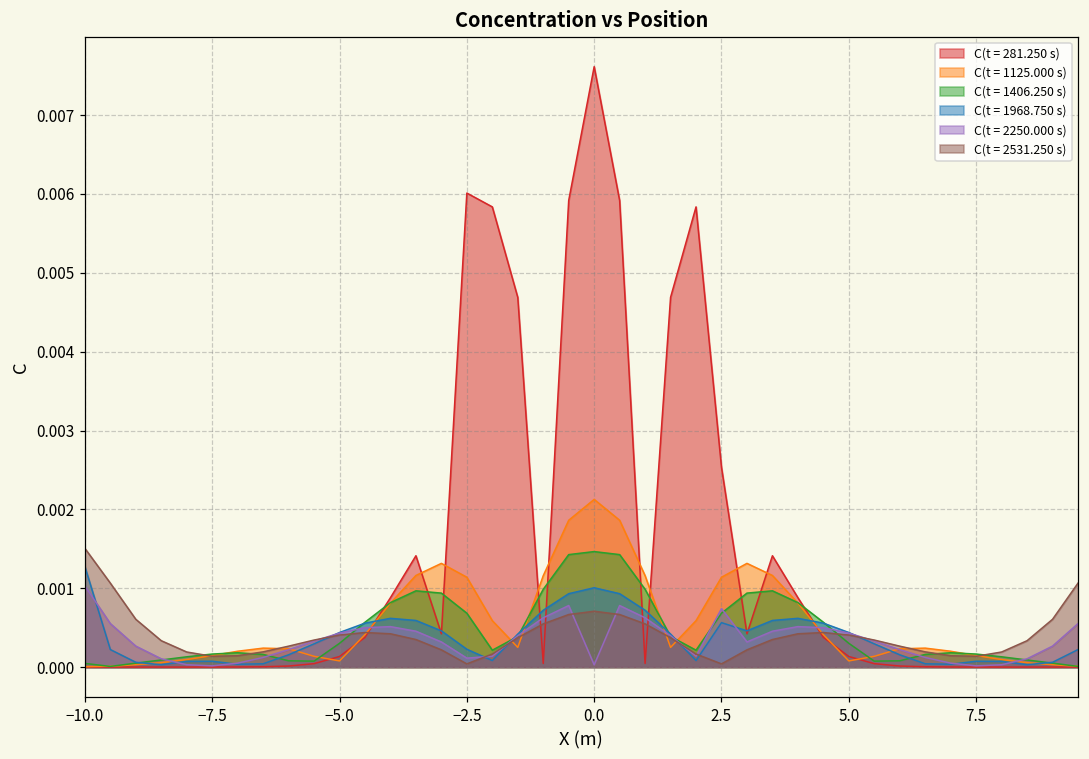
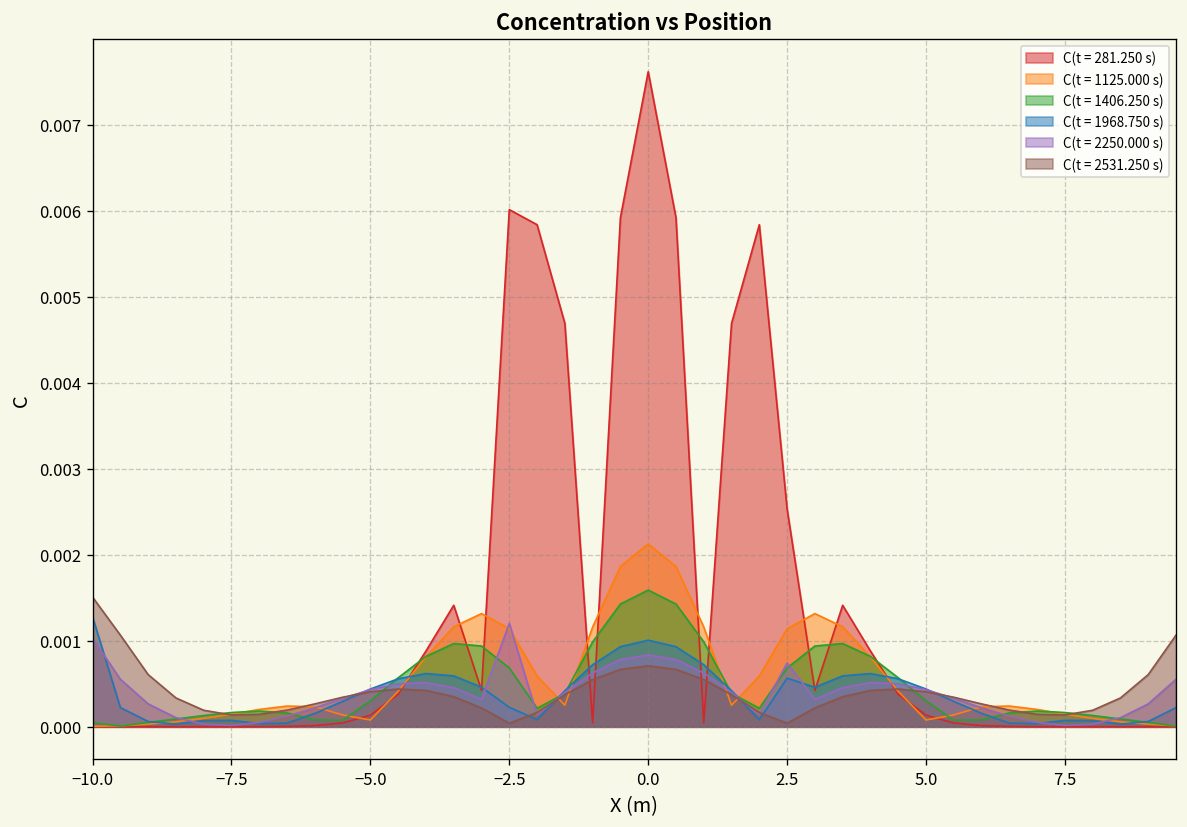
  {
    "C(t = 281.250 s)": {
      "−5.0": 0.0001,
      "−2.5": 0.0060,
      "0.0": 0.0076,
      "2.5": 0.0025,
      "5.0": 0.0001
    },
    "C(t = 1125.000 s)": {
      "−5.0": 0.0001,
      "−2.5": 0.0011,
      "0.0": 0.0021,
      "2.5": 0.0011,
      "5.0": 0.0001
    },
    "C(t = 1406.250 s)": {
      "−10.0": 0.0000,
      "−5.0": 0.0003,
      "−2.5": 0.0007,
-     "0.0": 0.0015,
+     "0.0": 0.0016,
      "2.5": 0.0007,
      "5.0": 0.0003
    },
    "C(t = 1968.750 s)": {
      "−10.0": 0.0013,
      "−7.5": 0.0001,
      "−2.5": 0.0002,
      "0.0": 0.0010,
      "2.5": 0.0006,
      "7.5": 0.0001
    },
    "C(t = 2250.000 s)": {
      "−10.0": 0.0010,
-     "−2.5": 0.0001,
-     "0.0": 0.0000,
+     "−2.5": 0.0012,
+     "0.0": 0.0008,
      "2.5": 0.0007
    },
    "C(t = 2531.250 s)": {
      "−10.0": 0.0015,
      "−2.5": 0.0000,
      "0.0": 0.0007,
      "2.5": 0.0000
    }
  }
